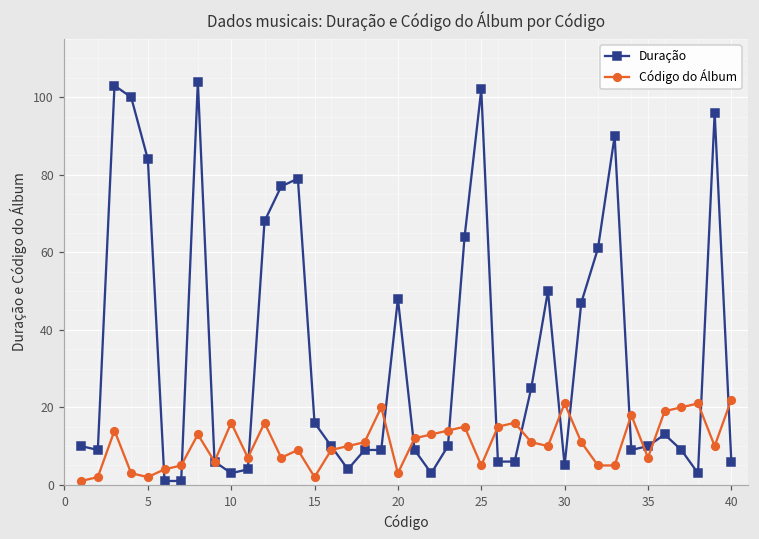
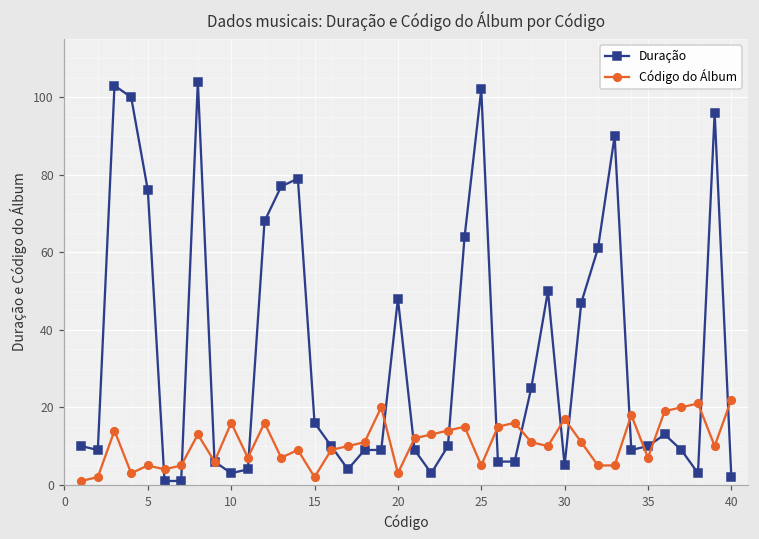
  {
    "Duração": {
-     "5": 84,
+     "5": 76,
      "10": 3,
      "15": 16,
      "20": 48,
      "25": 102,
      "30": 5,
      "35": 10,
-     "40": 6
+     "40": 2
    },
    "Código do Álbum": {
-     "5": 2,
+     "5": 5,
      "10": 16,
      "15": 2,
      "20": 3,
      "25": 5,
-     "30": 21,
+     "30": 17,
      "35": 7,
      "40": 22
    }
  }
